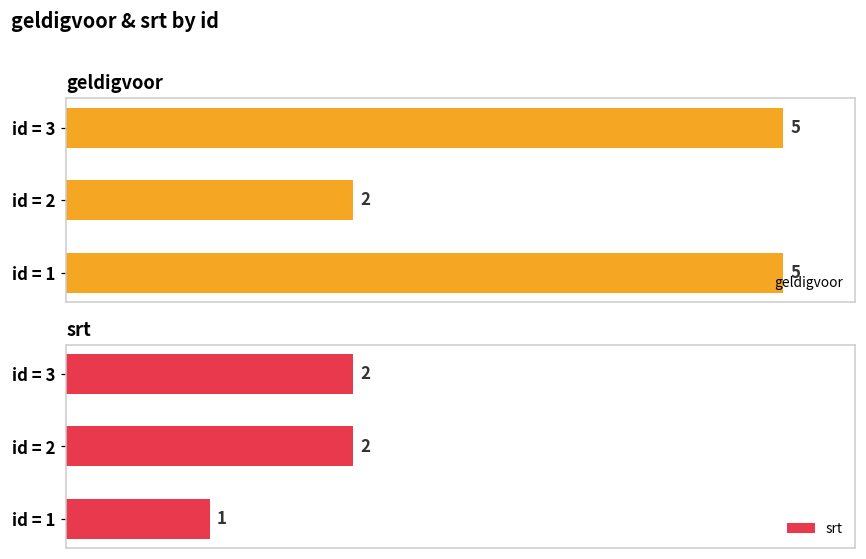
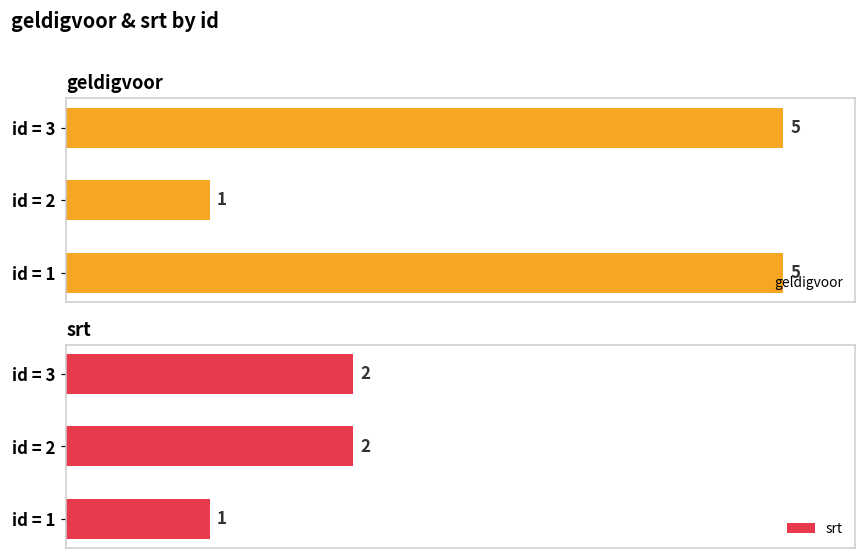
  {
    "geldigvoor": {
      "id = 3": 5,
-     "id = 2": 2,
+     "id = 2": 1,
      "id = 1": 5
    },
    "srt": {
      "id = 3": 2,
      "id = 2": 2,
      "id = 1": 1
    }
  }
